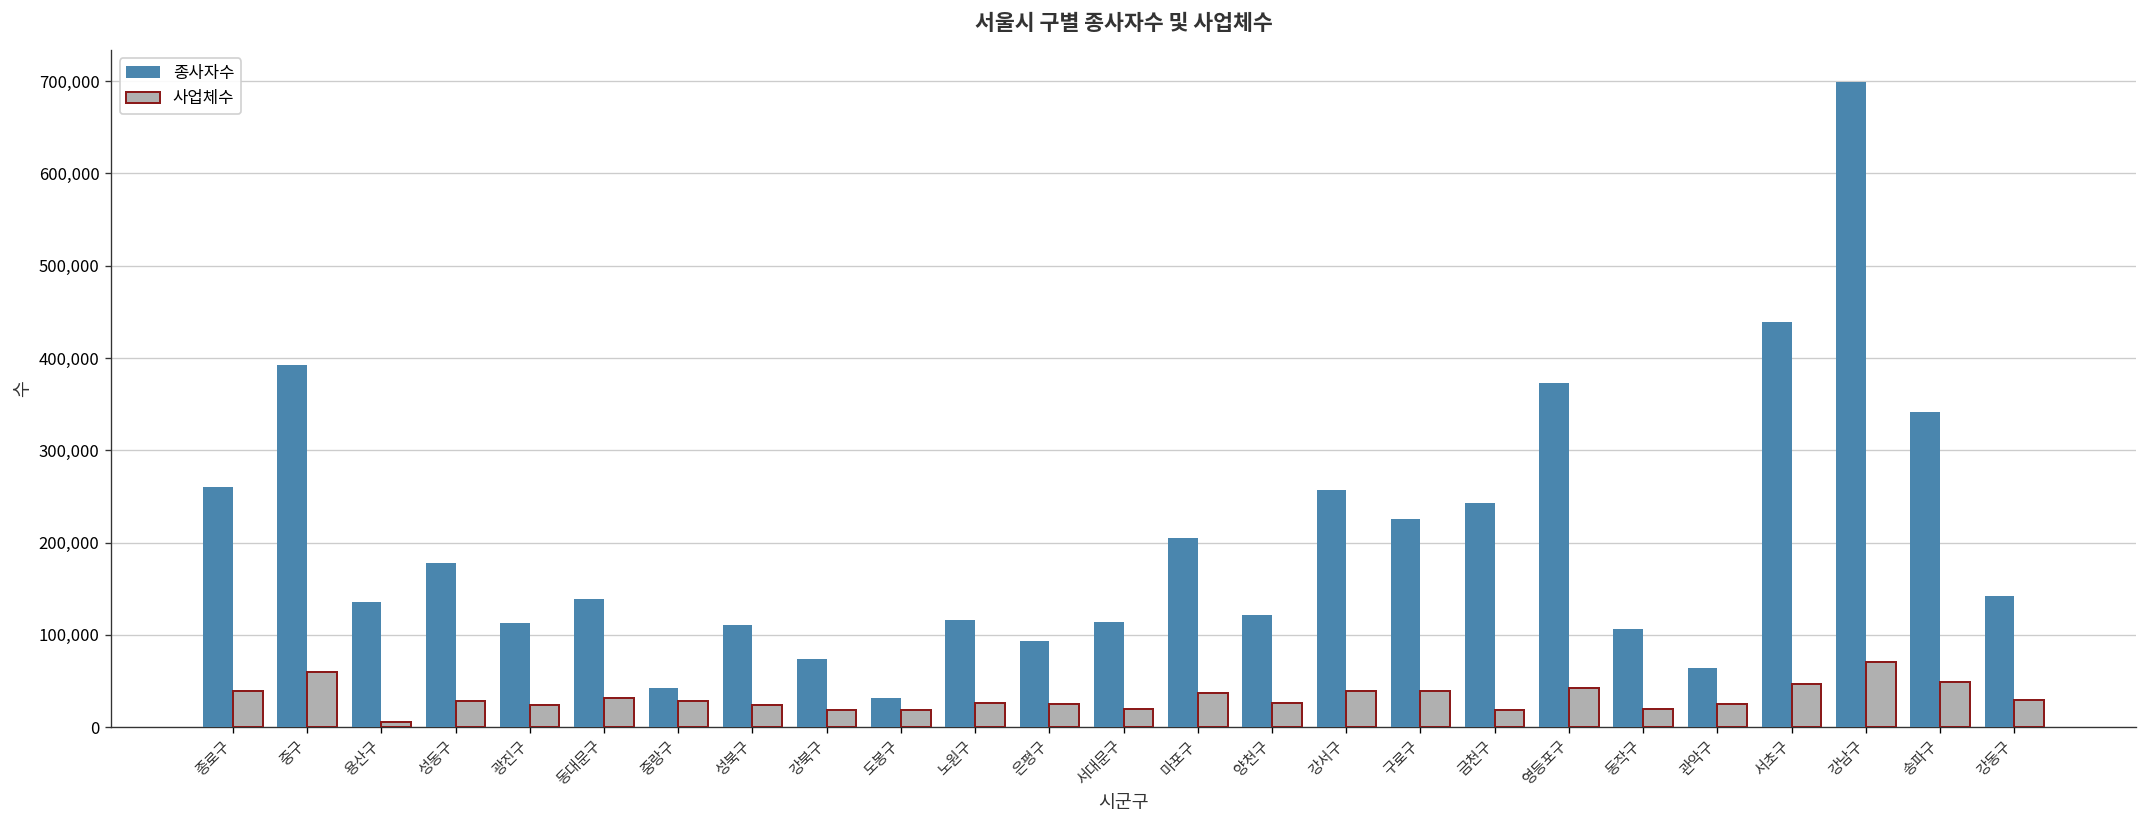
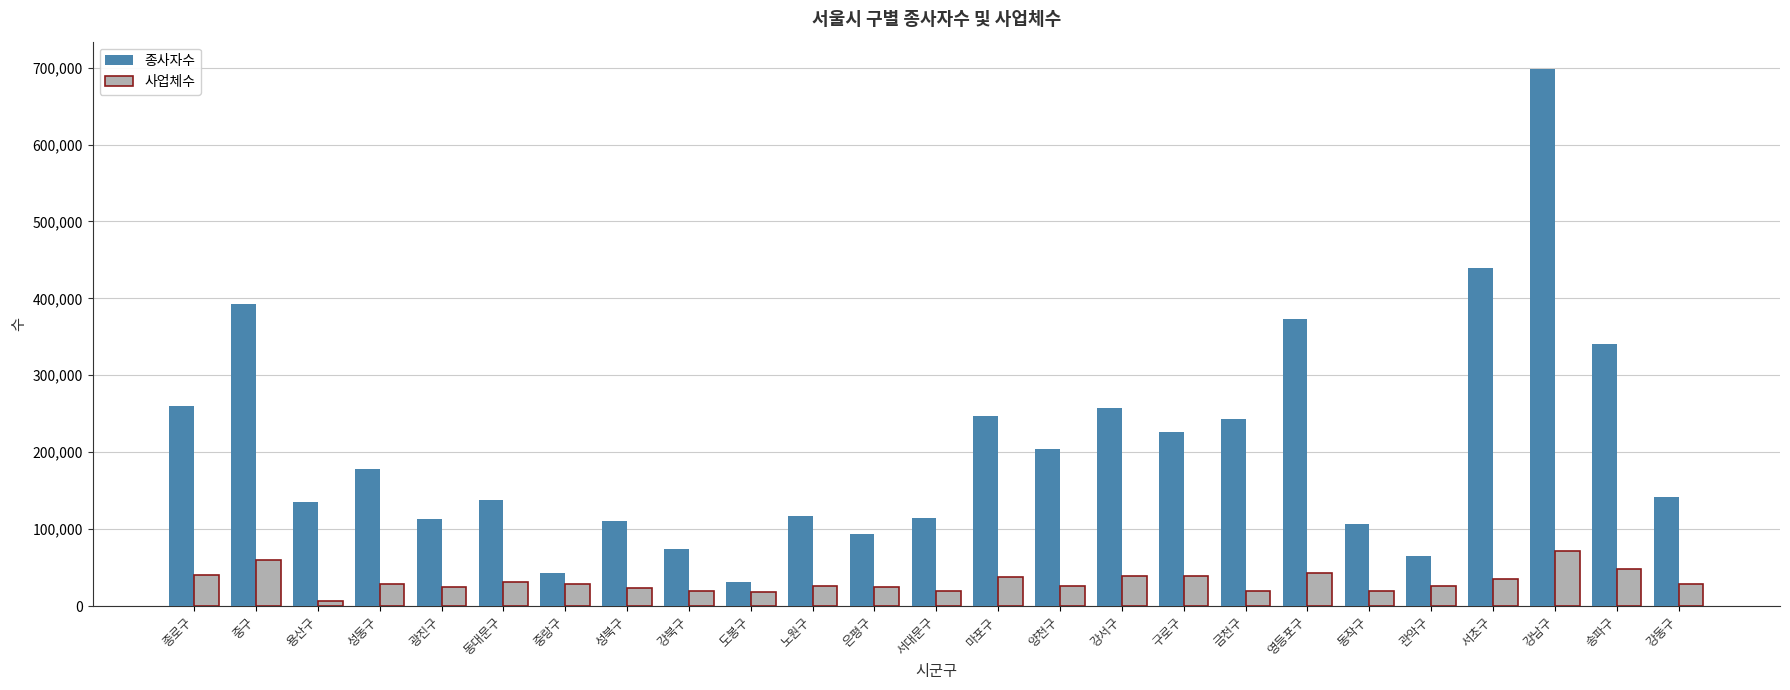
  {
    "종사자수": {
      "종로구": "260,000",
      "중구": "390,000",
      "용산구": "140,000",
      "성동구": "180,000",
      "광진구": "110,000",
      "동대문구": "140,000",
      "중랑구": "40,000",
      "성북구": "110,000",
      "강북구": "70,000",
      "도봉구": "30,000",
      "노원구": "120,000",
      "은평구": "90,000",
      "서대문구": "110,000",
-     "마포구": "200,000",
-     "양천구": "120,000",
+     "마포구": "250,000",
+     "양천구": "200,000",
      "강서구": "260,000",
      "구로구": "230,000",
      "금천구": "240,000",
      "영등포구": "370,000",
      "동작구": "110,000",
      "관악구": "60,000",
      "서초구": "440,000",
      "강남구": "700,000",
      "송파구": "340,000",
      "강동구": "140,000"
    },
    "사업체수": {
      "종로구": "40,000",
      "중구": "60,000",
      "용산구": "10,000",
      "성동구": "30,000",
      "광진구": "20,000",
      "동대문구": "30,000",
      "중랑구": "30,000",
      "성북구": "20,000",
      "강북구": "20,000",
      "도봉구": "20,000",
      "노원구": "30,000",
      "은평구": "20,000",
      "서대문구": "20,000",
      "마포구": "40,000",
      "양천구": "30,000",
      "강서구": "40,000",
      "구로구": "40,000",
      "금천구": "20,000",
      "영등포구": "40,000",
      "동작구": "20,000",
      "관악구": "30,000",
-     "서초구": "50,000",
+     "서초구": "40,000",
      "강남구": "70,000",
      "송파구": "50,000",
      "강동구": "30,000"
    }
  }
